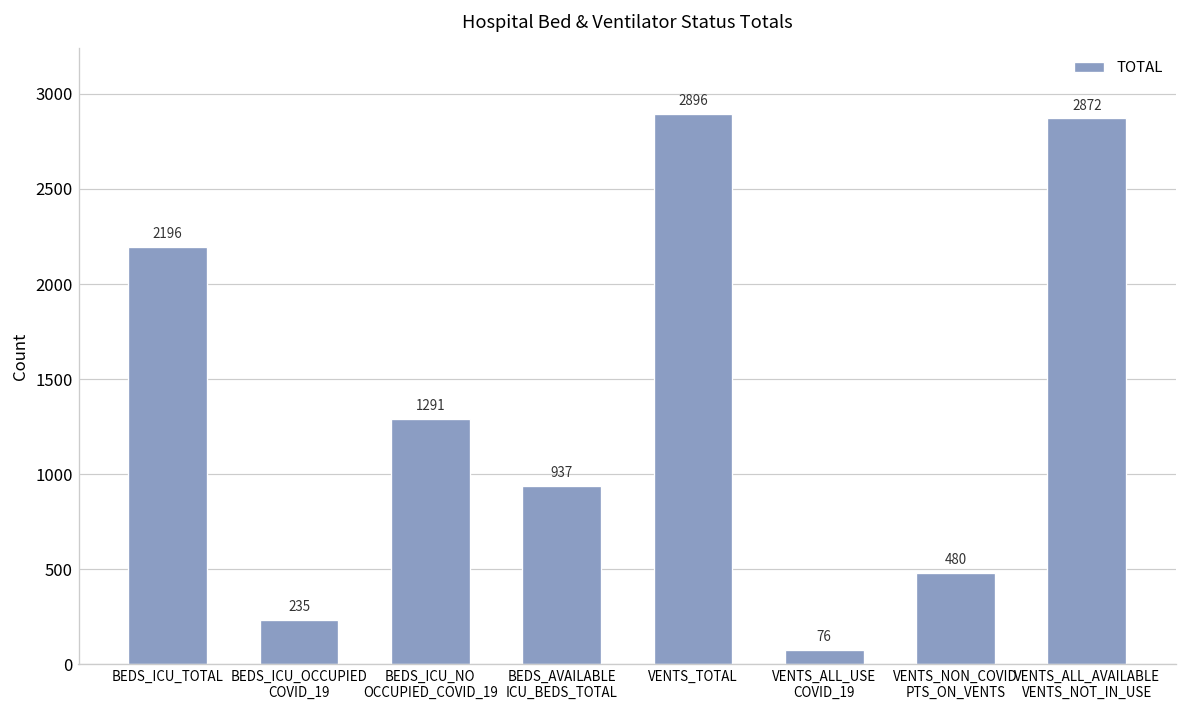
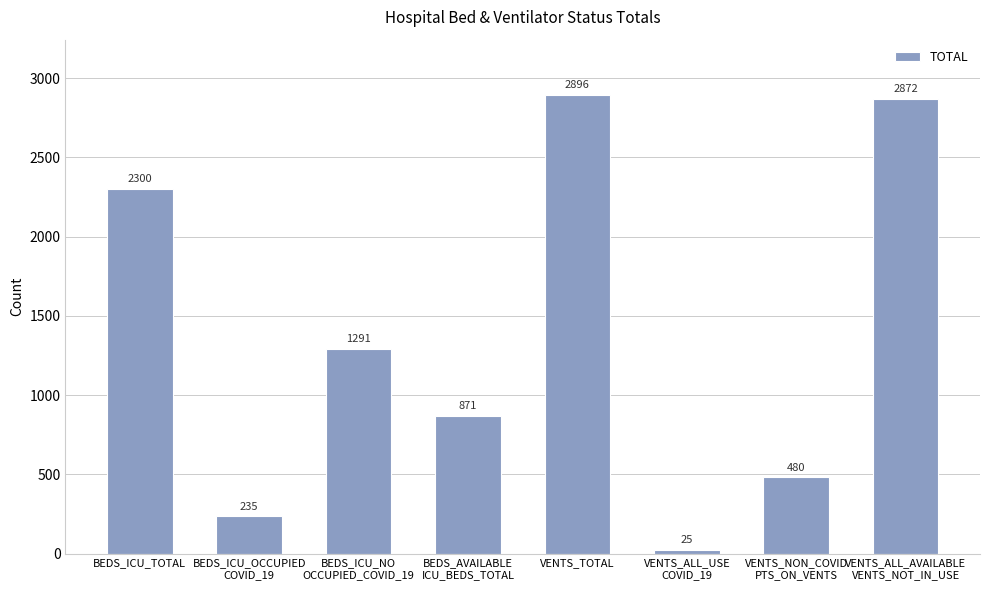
  {
-   "BEDS_ICU_TOTAL": 2196,
+   "BEDS_ICU_TOTAL": 2300,
    "BEDS_ICU_OCCUPIED COVID_19": 235,
    "BEDS_ICU_NO OCCUPIED_COVID_19": 1291,
-   "BEDS_AVAILABLE ICU_BEDS_TOTAL": 937,
+   "BEDS_AVAILABLE ICU_BEDS_TOTAL": 871,
    "VENTS_TOTAL": 2896,
-   "VENTS_ALL_USE COVID_19": 76,
+   "VENTS_ALL_USE COVID_19": 25,
    "VENTS_NON_COVID PTS_ON_VENTS": 480,
    "VENTS_ALL_AVAILABLE VENTS_NOT_IN_USE": 2872
  }
